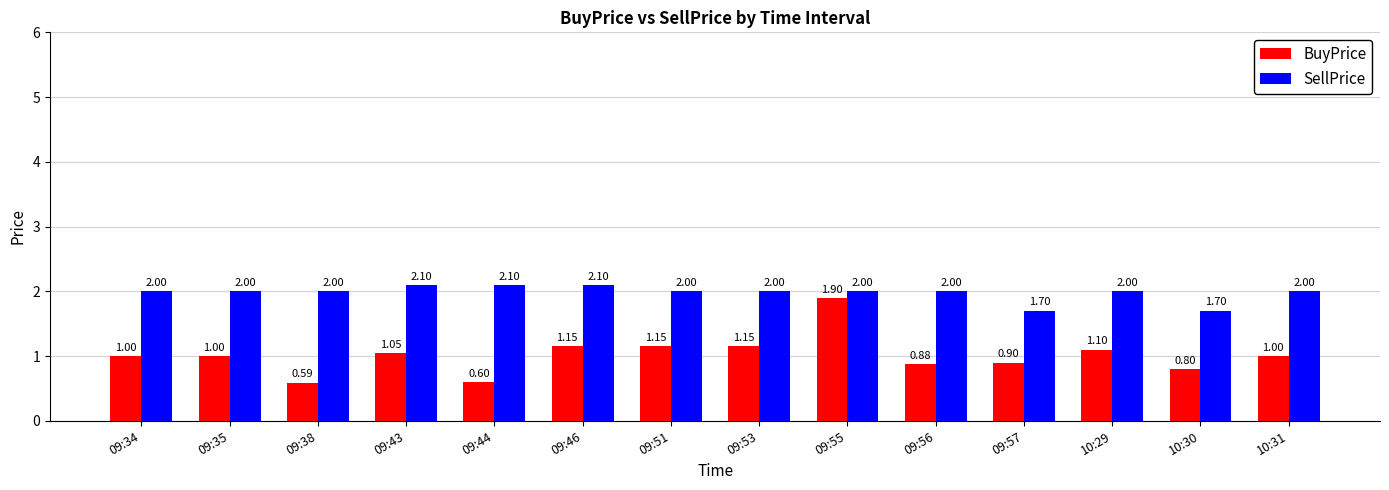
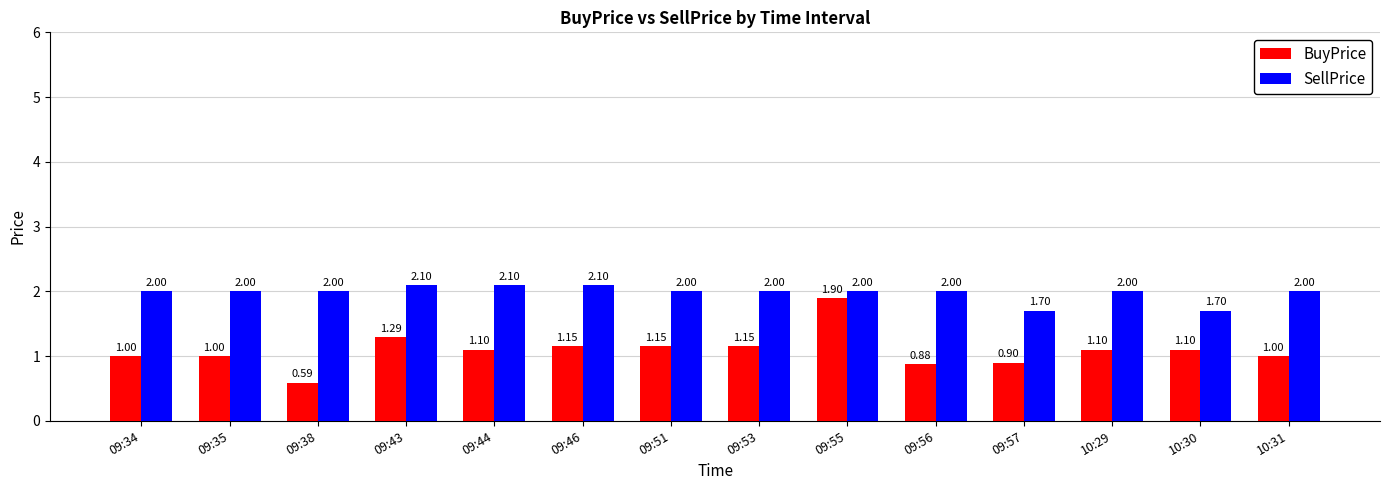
  {
    "BuyPrice": {
      "09:34": 1.00,
      "09:35": 1.00,
      "09:38": 0.59,
-     "09:43": 1.05,
-     "09:44": 0.60,
+     "09:43": 1.29,
+     "09:44": 1.10,
      "09:46": 1.15,
      "09:51": 1.15,
      "09:53": 1.15,
      "09:55": 1.90,
      "09:56": 0.88,
      "09:57": 0.90,
      "10:29": 1.10,
-     "10:30": 0.80,
+     "10:30": 1.10,
      "10:31": 1.00
    },
    "SellPrice": {
      "09:34": 2.00,
      "09:35": 2.00,
      "09:38": 2.00,
      "09:43": 2.10,
      "09:44": 2.10,
      "09:46": 2.10,
      "09:51": 2.00,
      "09:53": 2.00,
      "09:55": 2.00,
      "09:56": 2.00,
      "09:57": 1.70,
      "10:29": 2.00,
      "10:30": 1.70,
      "10:31": 2.00
    }
  }
